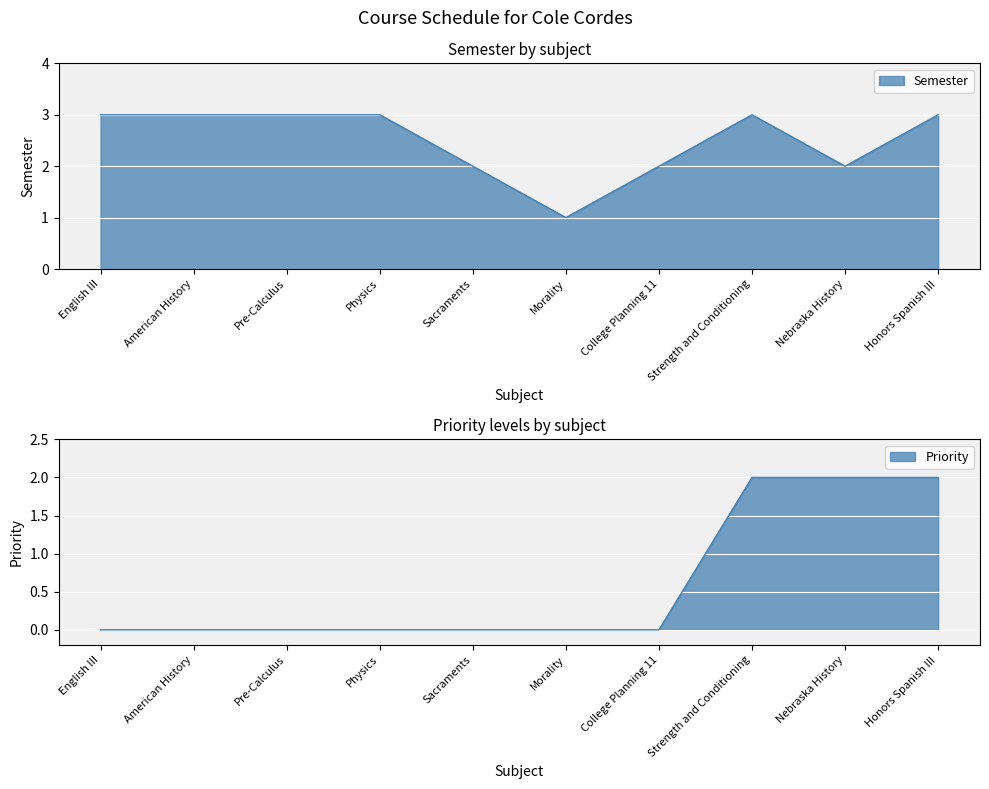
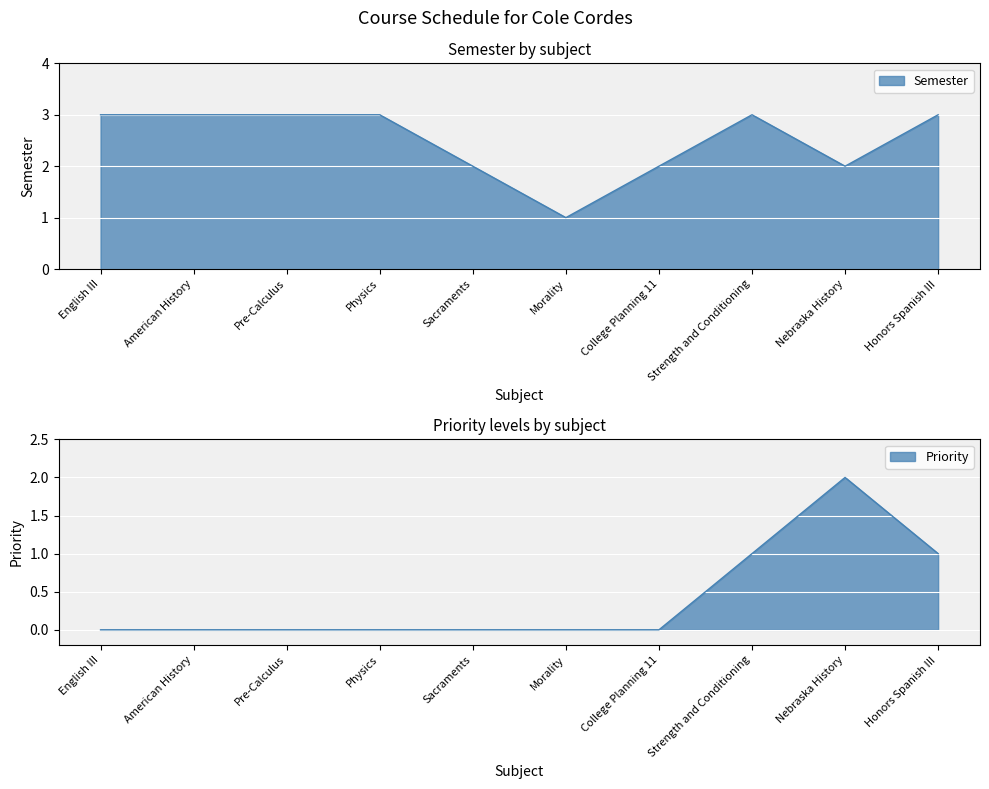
  {
    "Semester by subject": {
      "English III": 3.0,
      "American History": 3.0,
      "Pre-Calculus": 3.0,
      "Physics": 3.0,
      "Sacraments": 2.0,
      "Morality": 1.0,
      "College Planning 11": 2.0,
      "Strength and Conditioning": 3.0,
      "Nebraska History": 2.0,
      "Honors Spanish III": 3.0
    },
    "Priority levels by subject": {
      "English III": 0,
      "American History": 0,
      "Pre-Calculus": 0,
      "Physics": 0,
      "Sacraments": 0,
      "Morality": 0,
      "College Planning 11": 0,
-     "Strength and Conditioning": 2,
+     "Strength and Conditioning": 1,
      "Nebraska History": 2,
-     "Honors Spanish III": 2
+     "Honors Spanish III": 1
    }
  }
